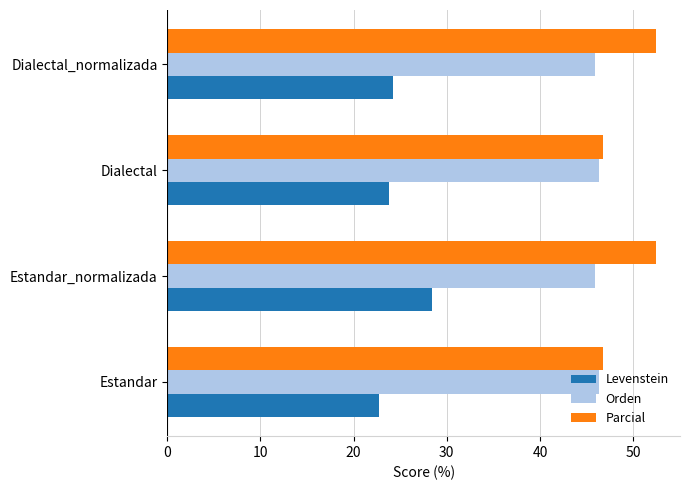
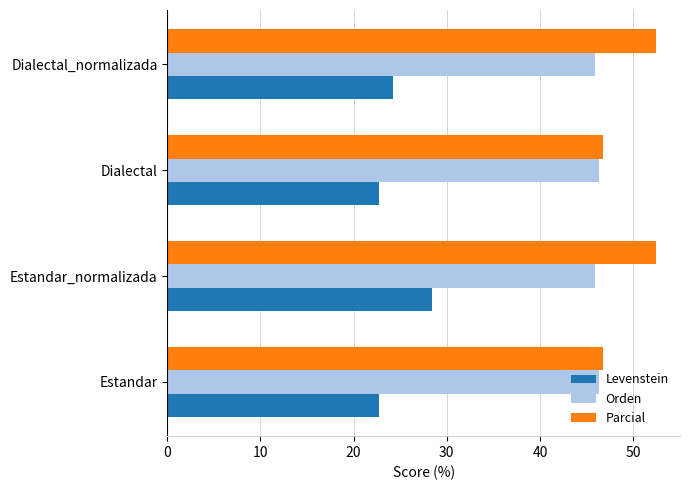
  {
    "Levenstein": {
      "Dialectal_normalizada": 24,
-     "Dialectal": 24,
+     "Dialectal": 23,
      "Estandar_normalizada": 28,
      "Estandar": 23
    },
    "Orden": {
      "Dialectal_normalizada": 46,
      "Dialectal": 46,
      "Estandar_normalizada": 46,
      "Estandar": 46
    },
    "Parcial": {
      "Dialectal_normalizada": 52,
      "Dialectal": 47,
      "Estandar_normalizada": 52,
      "Estandar": 47
    }
  }
